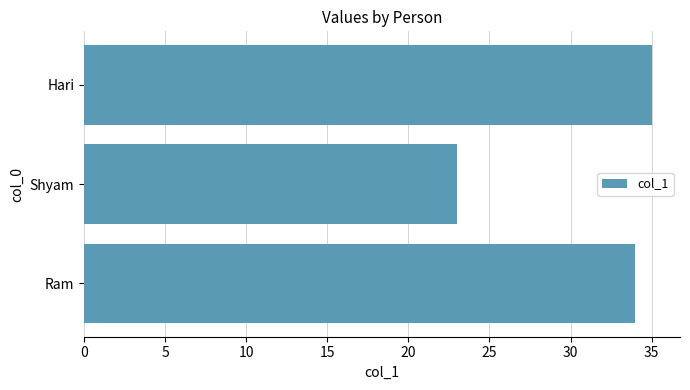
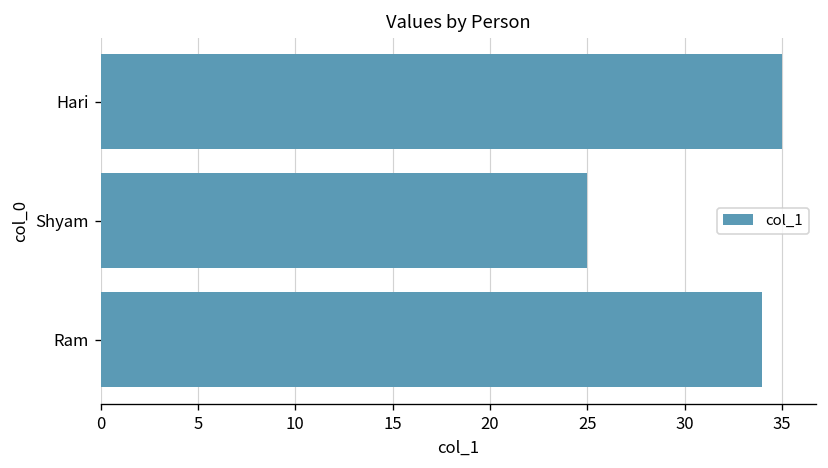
  {
    "Hari": 35,
-   "Shyam": 23,
+   "Shyam": 25,
    "Ram": 34
  }
